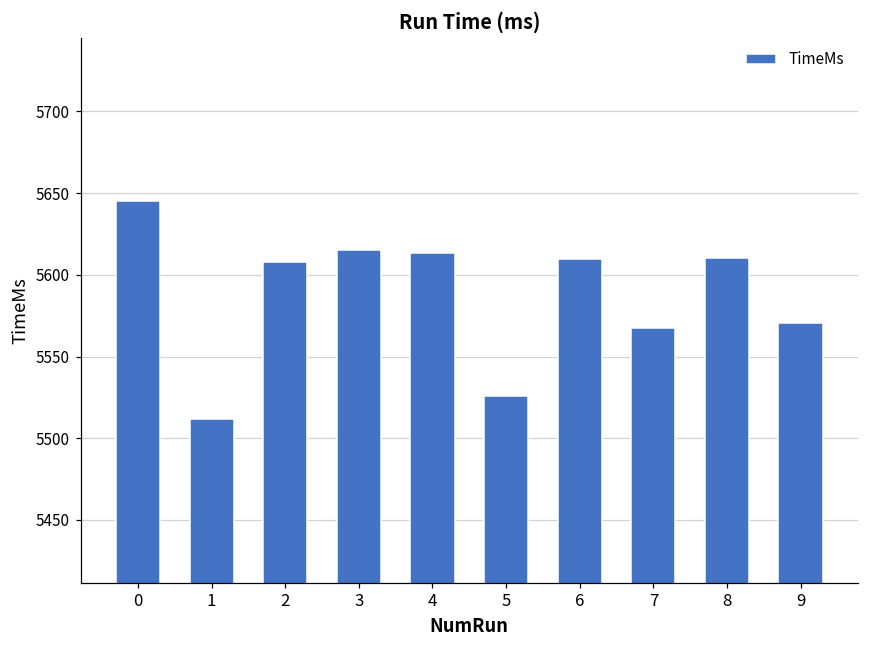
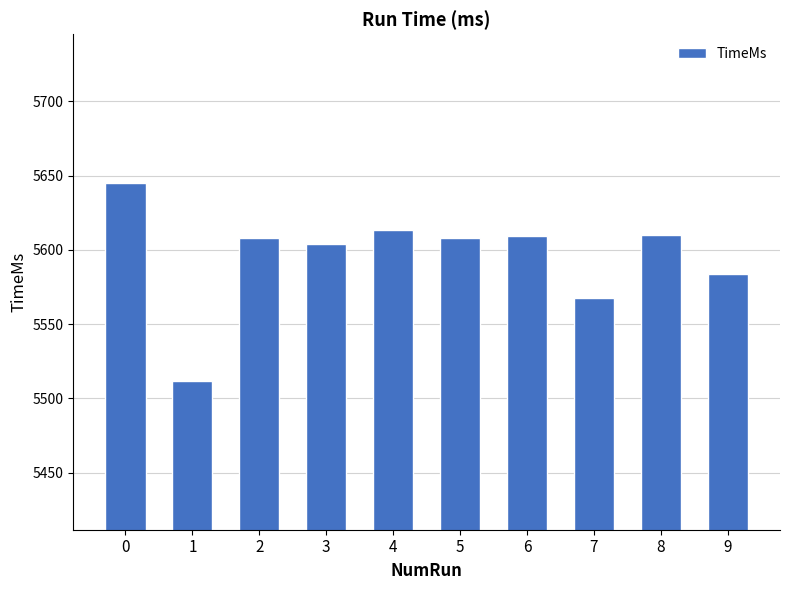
  {
    "0": 5645,
    "1": 5512,
    "2": 5608,
-   "3": 5615,
+   "3": 5604,
    "4": 5613,
-   "5": 5526,
+   "5": 5608,
    "6": 5610,
    "7": 5568,
    "8": 5610,
-   "9": 5571
+   "9": 5584
  }
